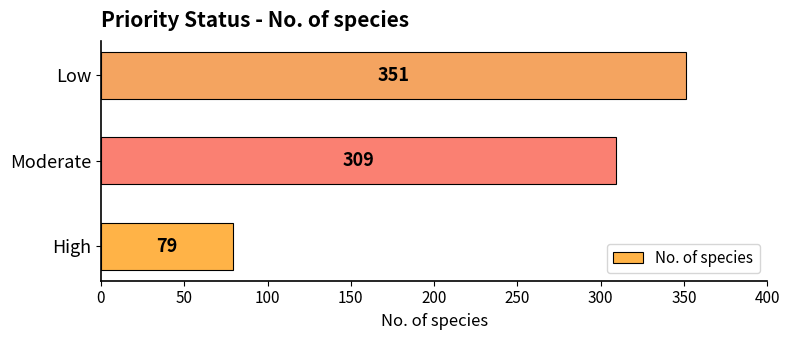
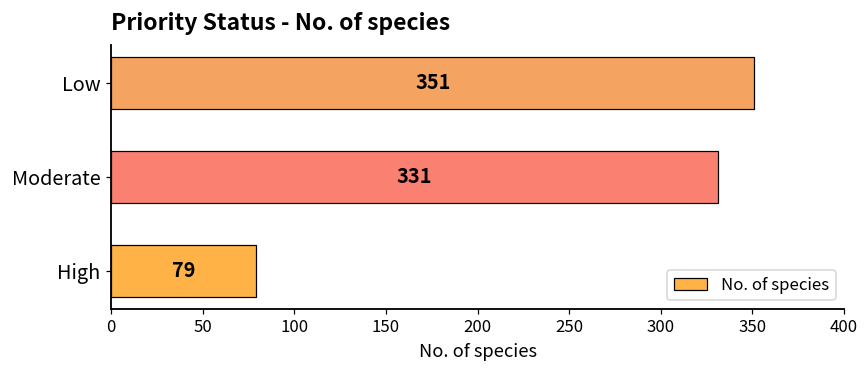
  {
    "Low": 351,
-   "Moderate": 309,
+   "Moderate": 331,
    "High": 79
  }
